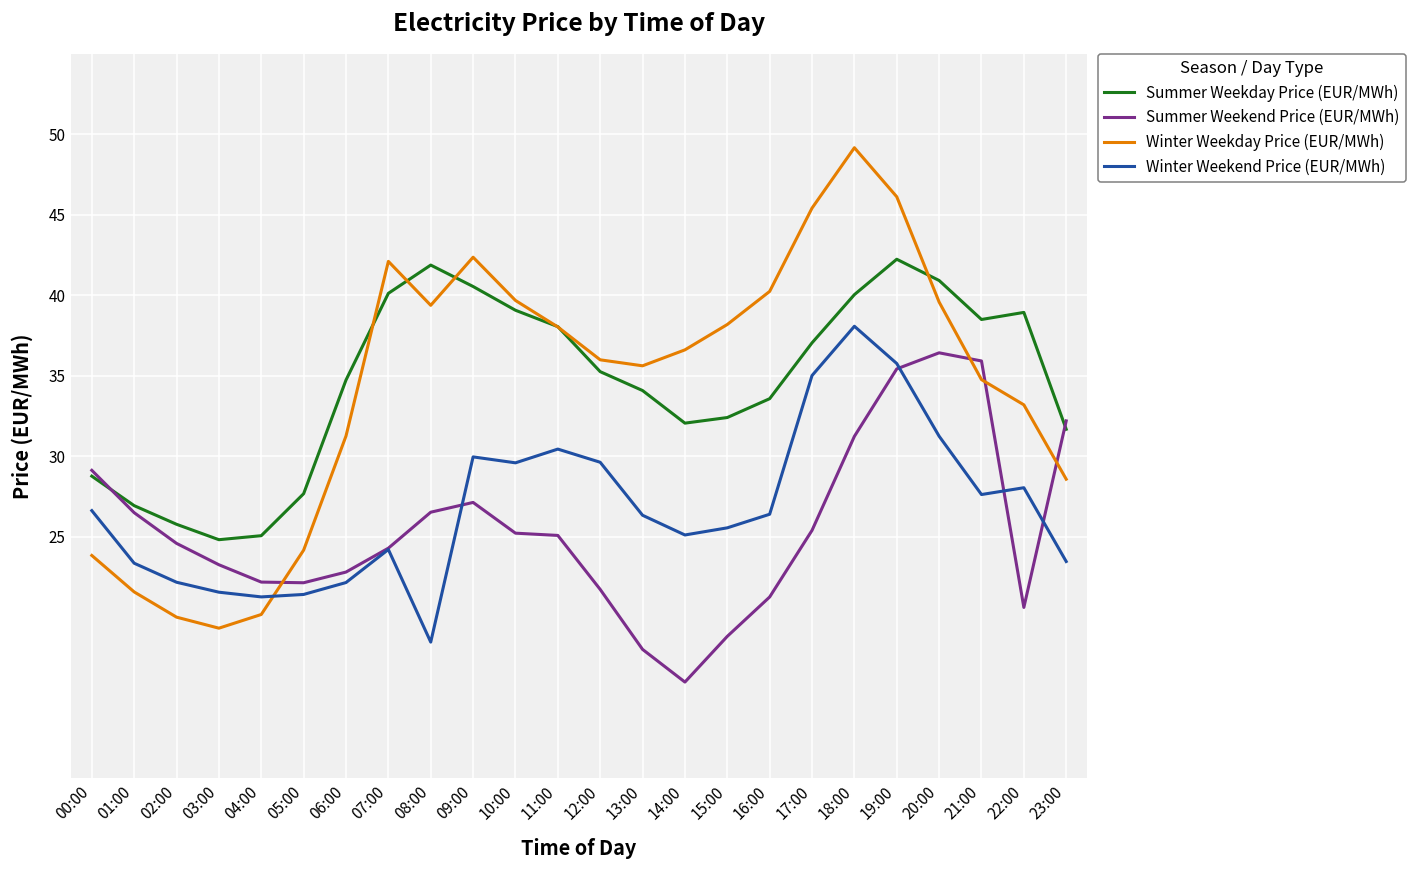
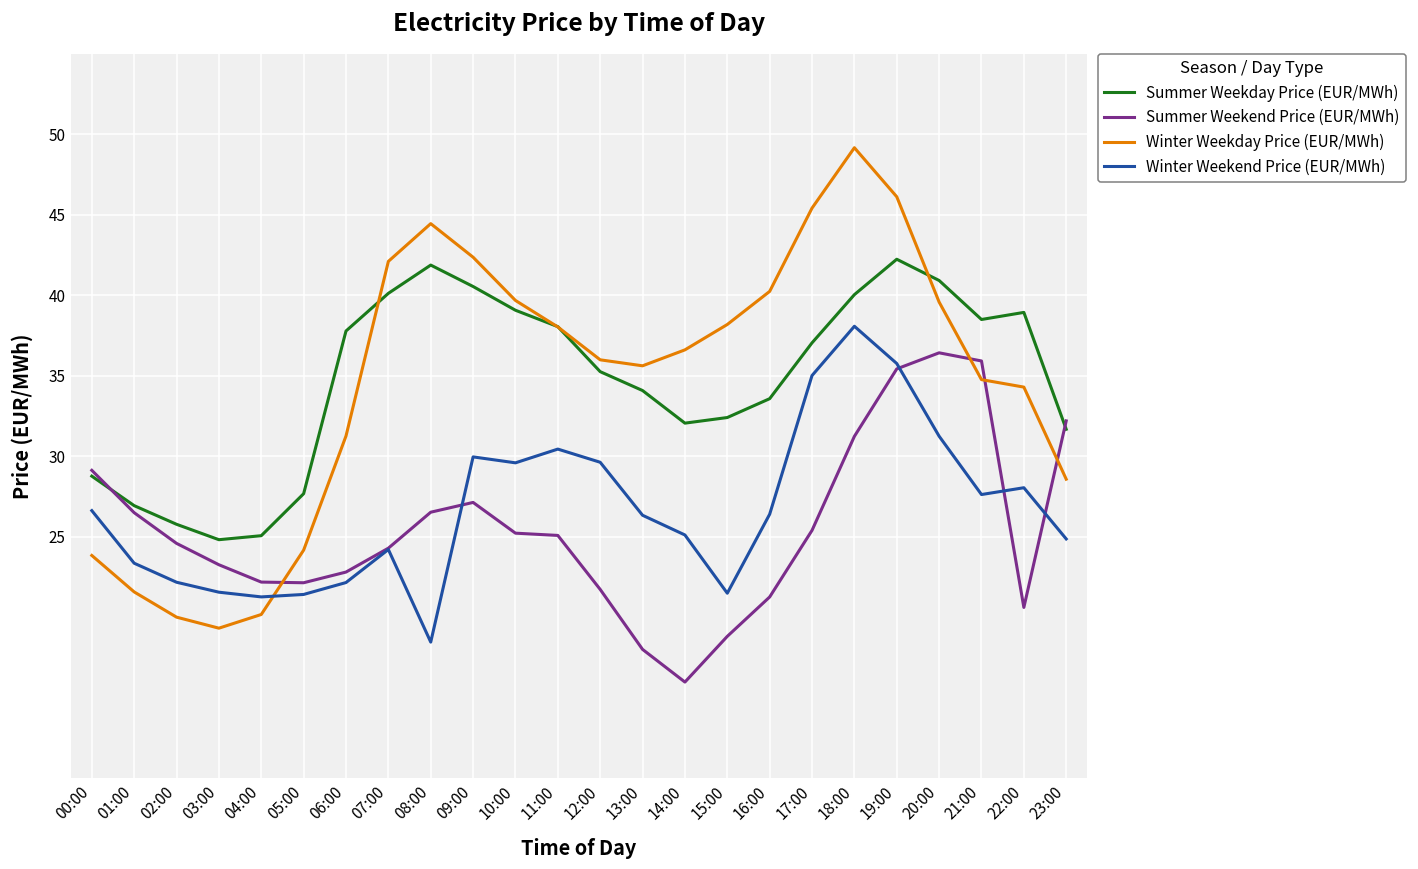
  {
    "Summer Weekday Price (EUR/MWh)": {
      "00:00": 28.8,
      "01:00": 26.9,
      "02:00": 25.8,
      "03:00": 24.8,
      "04:00": 25.1,
      "05:00": 27.7,
-     "06:00": 34.7,
+     "06:00": 37.8,
      "07:00": 40.1,
      "08:00": 41.9,
      "09:00": 40.5,
      "10:00": 39.1,
      "12:00": 35.3,
      "13:00": 34.1,
      "14:00": 32.1,
      "15:00": 32.4,
      "16:00": 33.6,
      "17:00": 37.0,
      "18:00": 40.0,
      "19:00": 42.2,
      "20:00": 40.9,
      "21:00": 38.5,
      "22:00": 38.9,
      "23:00": 31.7
    },
    "Summer Weekend Price (EUR/MWh)": {
      "00:00": 29.1,
      "01:00": 26.5,
      "02:00": 24.6,
      "03:00": 23.3,
      "04:00": 22.2,
      "05:00": 22.2,
      "06:00": 22.8,
      "08:00": 26.5,
      "09:00": 27.1,
      "10:00": 25.2,
      "11:00": 25.1,
      "12:00": 21.7,
      "13:00": 18.0,
      "14:00": 16.0,
      "15:00": 18.8,
      "16:00": 21.3,
      "17:00": 25.4,
      "18:00": 31.2,
      "19:00": 35.4,
      "20:00": 36.4,
      "21:00": 35.9,
      "22:00": 20.6,
      "23:00": 32.2
    },
    "Winter Weekday Price (EUR/MWh)": {
      "00:00": 23.8,
      "01:00": 21.6,
      "02:00": 20.0,
      "03:00": 19.3,
      "04:00": 20.2,
      "05:00": 24.2,
      "06:00": 31.3,
      "07:00": 42.1,
-     "08:00": 39.4,
+     "08:00": 44.4,
      "09:00": 42.4,
      "10:00": 39.7,
      "12:00": 36.0,
      "13:00": 35.6,
      "14:00": 36.6,
      "15:00": 38.2,
      "16:00": 40.2,
      "17:00": 45.4,
      "18:00": 49.2,
      "19:00": 46.1,
      "20:00": 39.6,
      "21:00": 34.8,
-     "22:00": 33.2,
+     "22:00": 34.3,
      "23:00": 28.6
    },
    "Winter Weekend Price (EUR/MWh)": {
      "00:00": 26.6,
      "01:00": 23.4,
      "02:00": 22.2,
      "03:00": 21.6,
      "04:00": 21.3,
      "05:00": 21.4,
      "06:00": 22.2,
      "08:00": 18.5,
      "09:00": 30.0,
      "10:00": 29.6,
      "11:00": 30.5,
      "12:00": 29.6,
      "13:00": 26.3,
      "14:00": 25.1,
-     "15:00": 25.6,
+     "15:00": 21.5,
      "16:00": 26.4,
      "17:00": 35.0,
      "18:00": 38.1,
      "19:00": 35.8,
      "20:00": 31.3,
      "21:00": 27.6,
      "22:00": 28.1,
-     "23:00": 23.5
+     "23:00": 24.9
    }
  }
